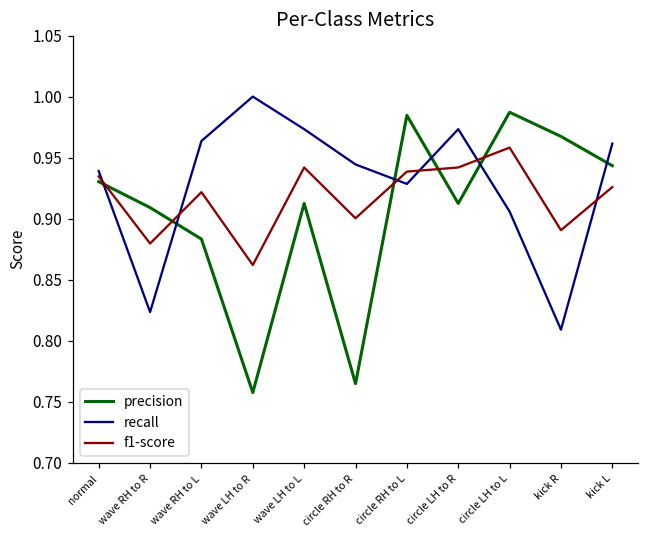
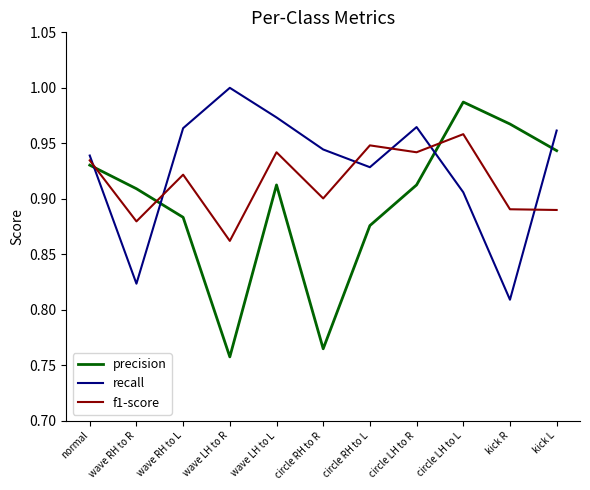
  {
    "precision": {
      "normal": 0.930,
      "wave RH to R": 0.909,
      "wave RH to L": 0.883,
      "wave LH to R": 0.758,
      "wave LH to L": 0.913,
      "circle RH to R": 0.765,
-     "circle RH to L": 0.985,
+     "circle RH to L": 0.876,
      "circle LH to R": 0.913,
      "circle LH to L": 0.987,
      "kick R": 0.967,
      "kick L": 0.943
    },
    "recall": {
      "normal": 0.939,
      "wave RH to R": 0.824,
      "wave RH to L": 0.964,
      "wave LH to R": 1.000,
      "wave LH to L": 0.973,
      "circle RH to R": 0.944,
      "circle RH to L": 0.928,
-     "circle LH to R": 0.973,
+     "circle LH to R": 0.965,
      "circle LH to L": 0.906,
      "kick R": 0.809,
      "kick L": 0.962
    },
    "f1-score": {
      "normal": 0.935,
      "wave RH to R": 0.880,
      "wave RH to L": 0.922,
      "wave LH to R": 0.862,
      "wave LH to L": 0.942,
      "circle RH to R": 0.900,
-     "circle RH to L": 0.939,
+     "circle RH to L": 0.948,
      "circle LH to R": 0.942,
      "circle LH to L": 0.958,
      "kick R": 0.891,
-     "kick L": 0.926
+     "kick L": 0.890
    }
  }
